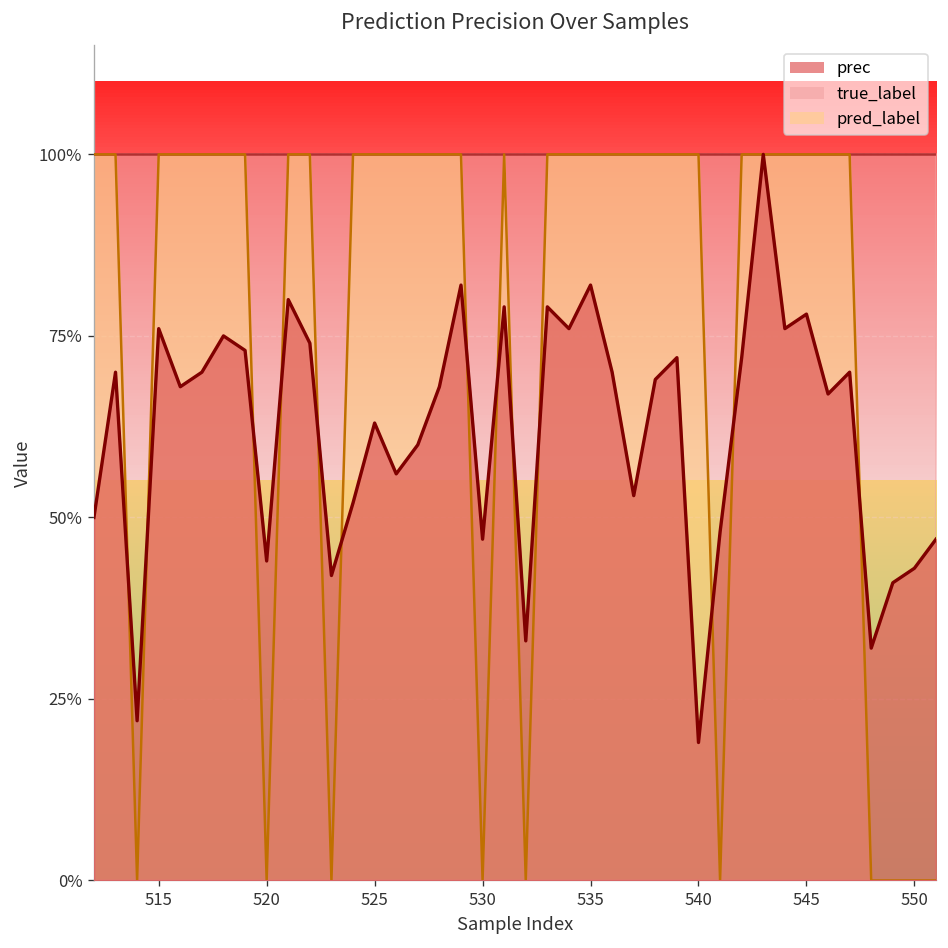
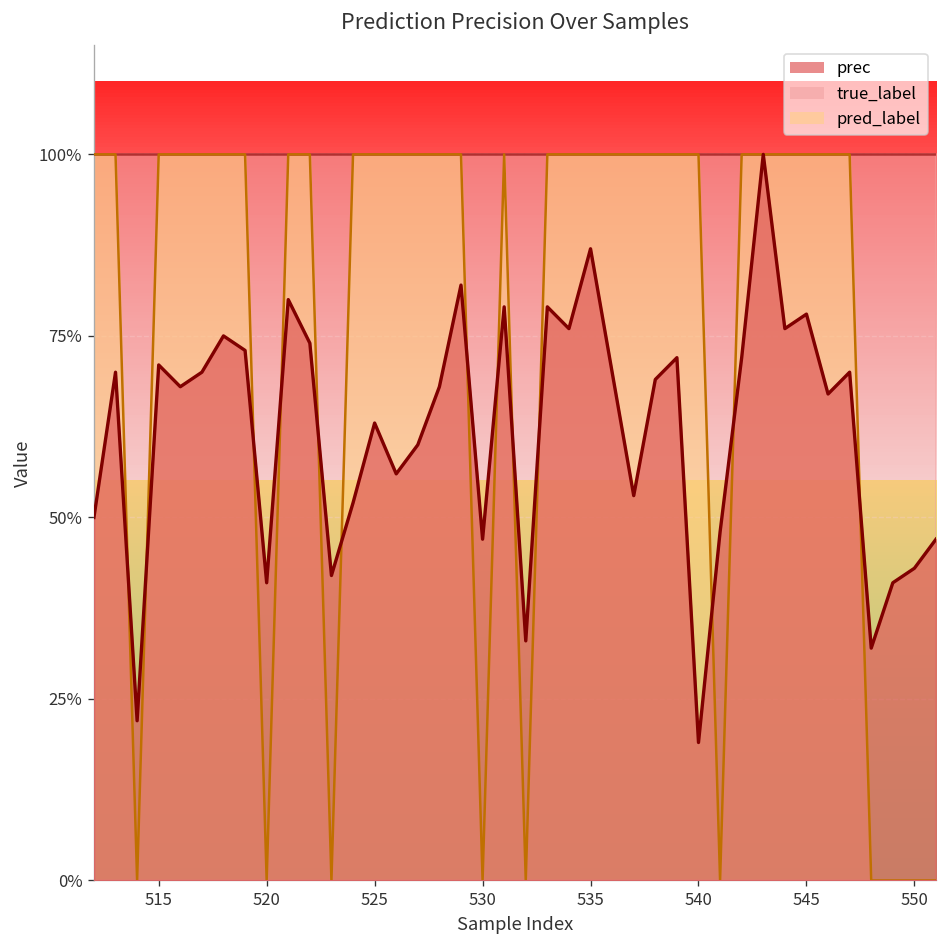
  {
    "prec": {
-     "515": "76%",
-     "520": "44%",
+     "515": "71%",
+     "520": "41%",
      "525": "63%",
      "530": "47%",
-     "535": "82%",
+     "535": "87%",
      "540": "19%",
      "545": "78%",
      "550": "43%"
    }
  }
